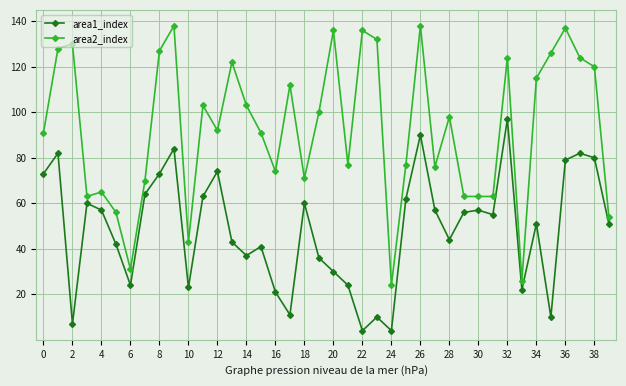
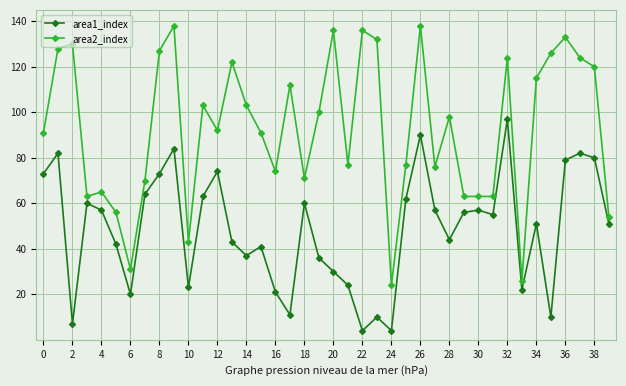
  {
    "area1_index": {
      "0": 73,
      "2": 7,
      "4": 57,
-     "6": 24,
+     "6": 20,
      "8": 73,
      "10": 23,
      "12": 74,
      "14": 37,
      "16": 21,
      "18": 60,
      "20": 30,
      "22": 4,
      "24": 4,
      "26": 90,
      "28": 44,
      "30": 57,
      "32": 97,
      "34": 51,
      "36": 79,
      "38": 80
    },
    "area2_index": {
      "0": 91,
      "4": 65,
      "6": 31,
      "8": 127,
      "10": 43,
      "12": 92,
      "14": 103,
      "16": 74,
      "18": 71,
      "20": 136,
      "22": 136,
      "24": 24,
      "26": 138,
      "28": 98,
      "30": 63,
      "32": 124,
      "34": 115,
-     "36": 137,
+     "36": 133,
      "38": 120
    }
  }
